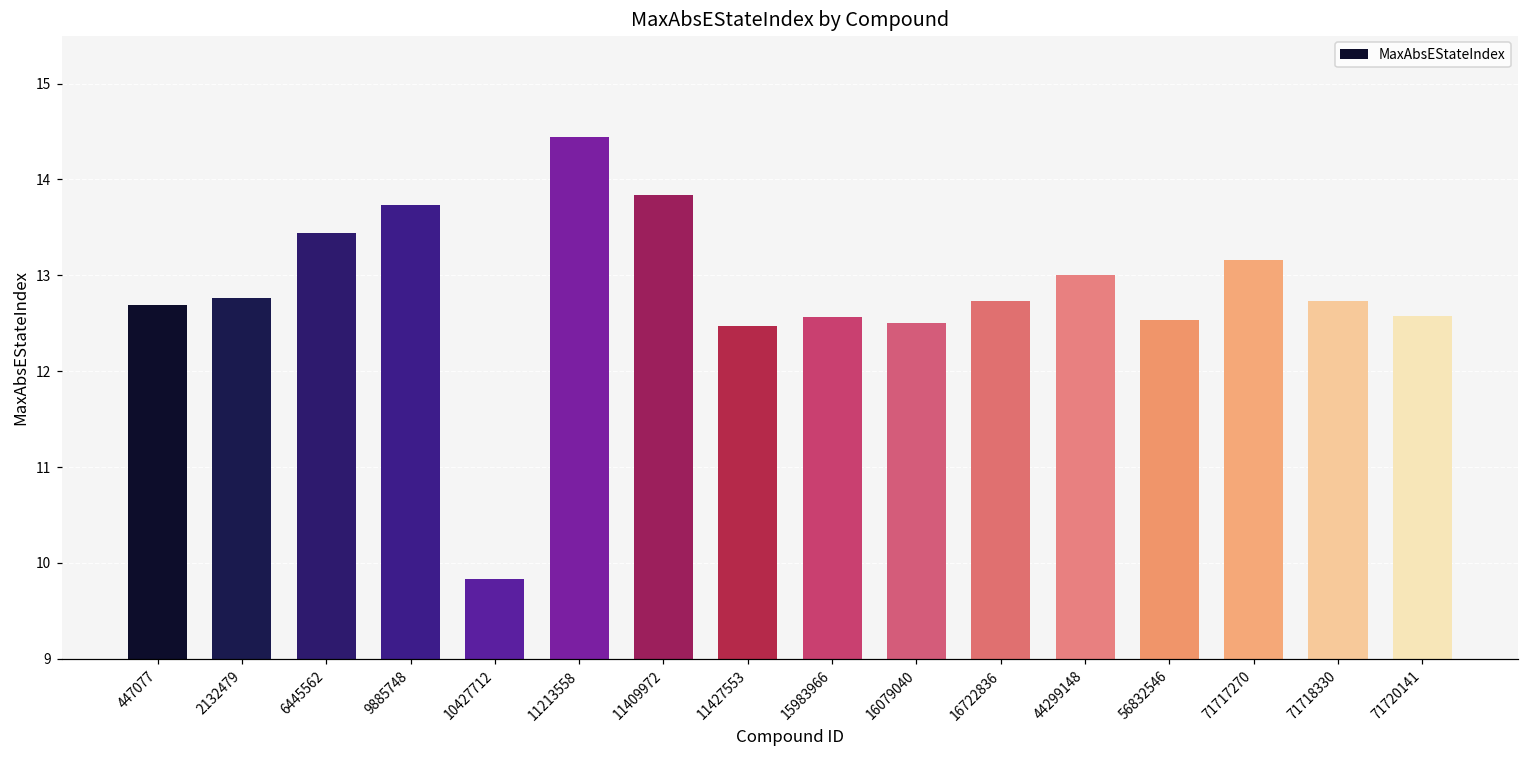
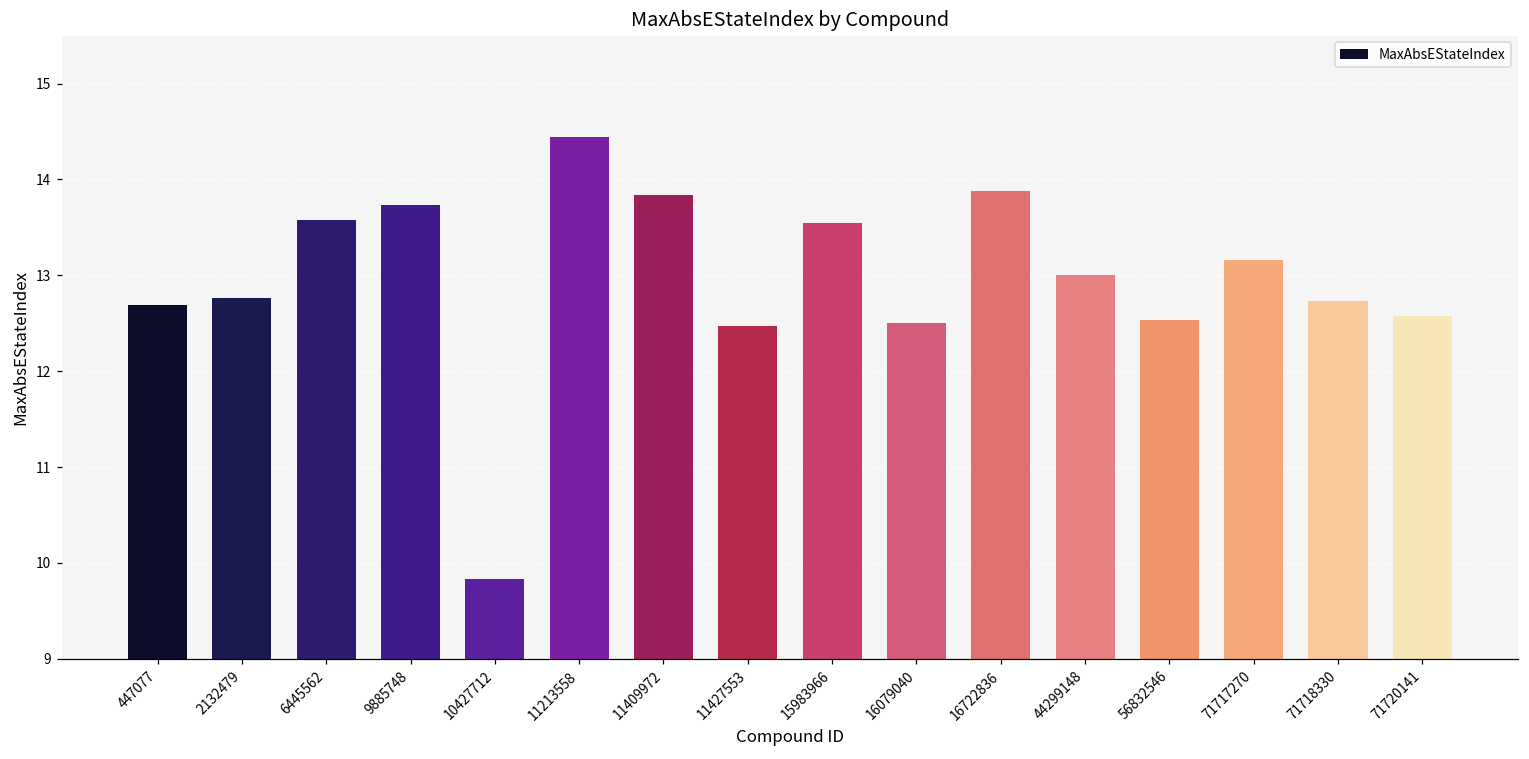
  {
    "447077": 12.7,
    "2132479": 12.8,
-   "6445562": 13.4,
+   "6445562": 13.6,
    "9885748": 13.7,
    "10427712": 9.8,
    "11213558": 14.4,
    "11409972": 13.8,
    "11427553": 12.5,
-   "15983966": 12.6,
+   "15983966": 13.5,
    "16079040": 12.5,
-   "16722836": 12.7,
+   "16722836": 13.9,
    "44299148": 13.0,
    "56832546": 12.5,
    "71717270": 13.2,
    "71718330": 12.7,
    "71720141": 12.6
  }
